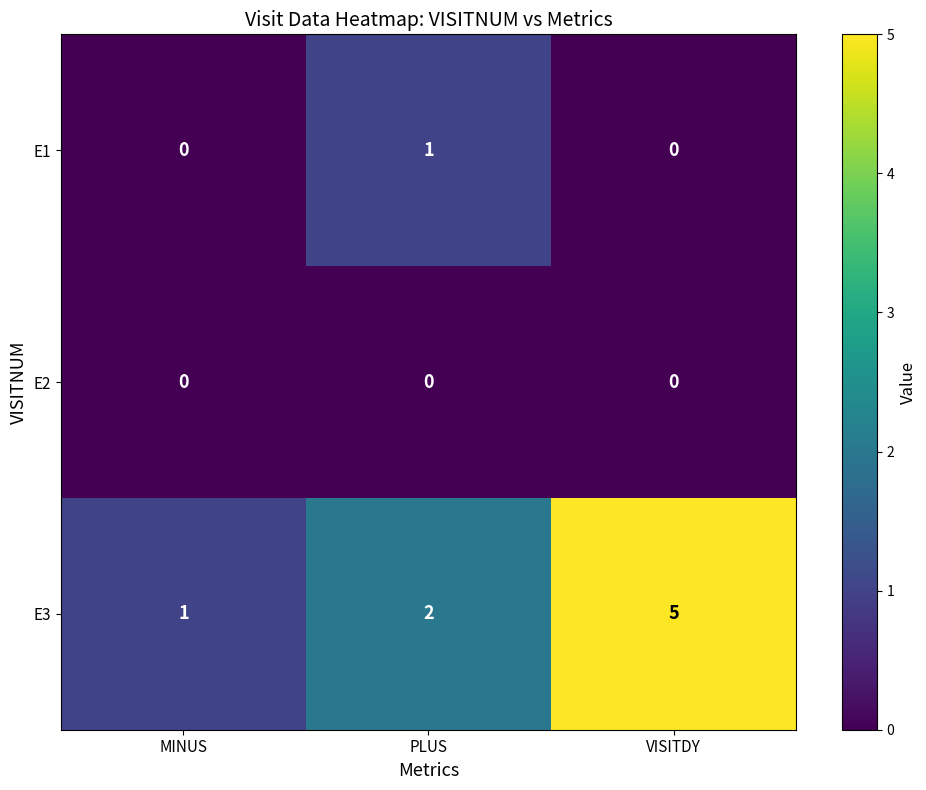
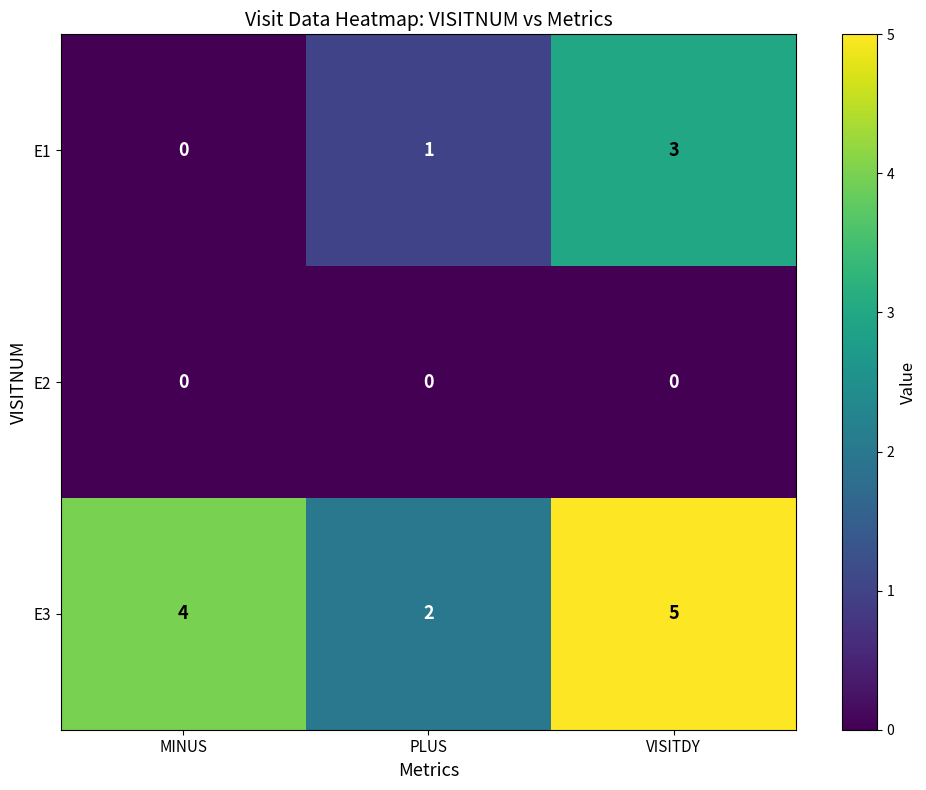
  {
    "E1": {
      "MINUS": 0,
      "PLUS": 1,
-     "VISITDY": 0
+     "VISITDY": 3
    },
    "E2": {
      "MINUS": 0,
      "PLUS": 0,
      "VISITDY": 0
    },
    "E3": {
-     "MINUS": 1,
+     "MINUS": 4,
      "PLUS": 2,
      "VISITDY": 5
    }
  }
